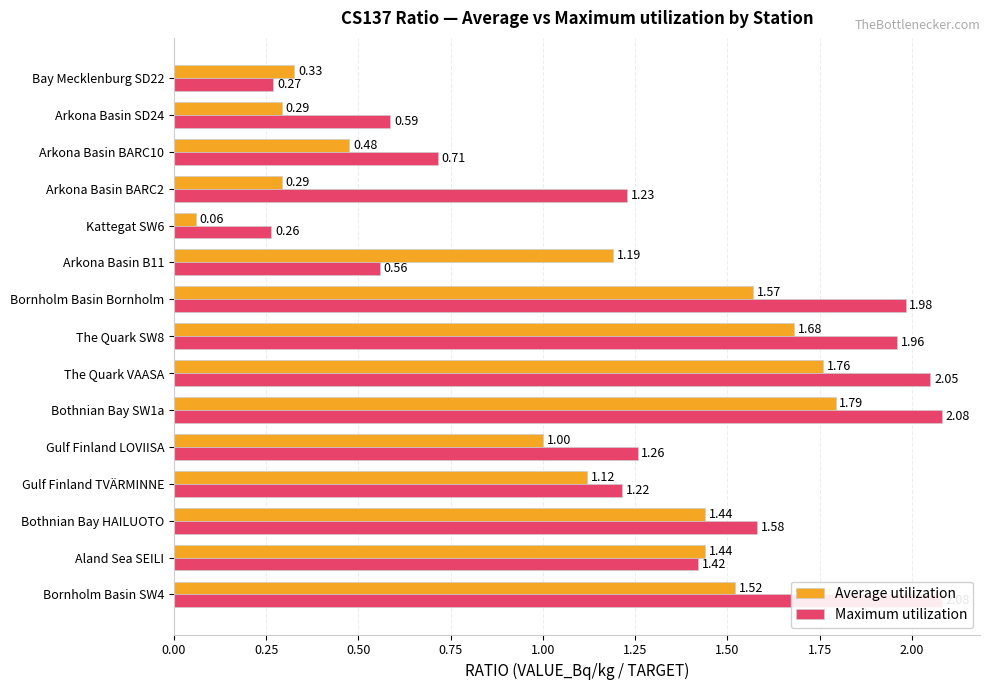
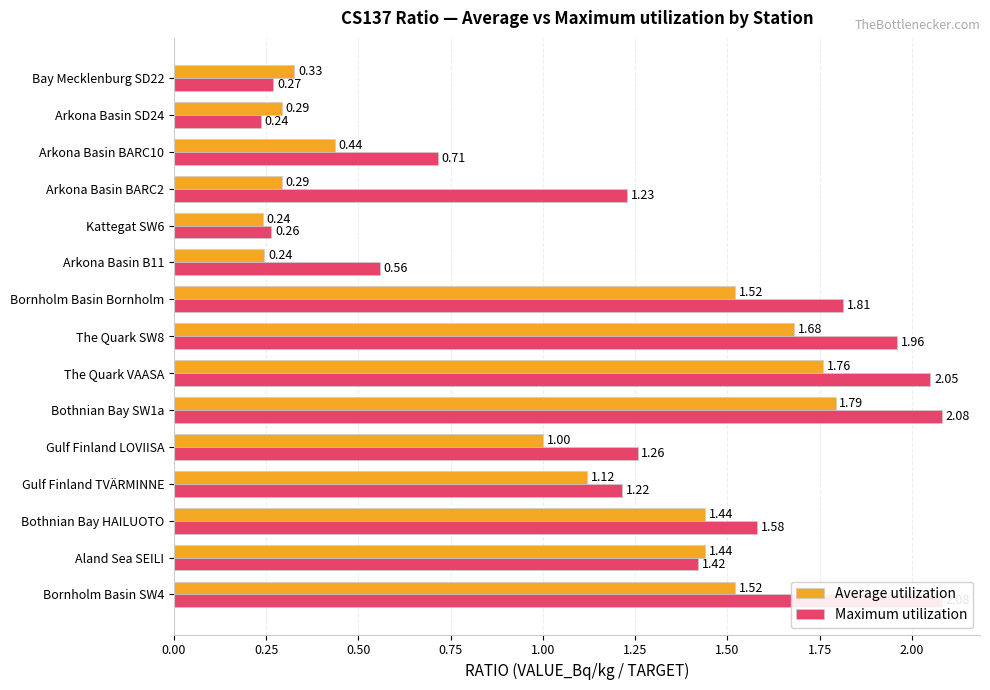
  {
    "Average utilization": {
      "Bay Mecklenburg SD22": 0.33,
      "Arkona Basin SD24": 0.29,
-     "Arkona Basin BARC10": 0.48,
+     "Arkona Basin BARC10": 0.44,
      "Arkona Basin BARC2": 0.29,
-     "Kattegat SW6": 0.06,
-     "Arkona Basin B11": 1.19,
-     "Bornholm Basin Bornholm": 1.57,
+     "Kattegat SW6": 0.24,
+     "Arkona Basin B11": 0.24,
+     "Bornholm Basin Bornholm": 1.52,
      "The Quark SW8": 1.68,
      "The Quark VAASA": 1.76,
      "Bothnian Bay SW1a": 1.79,
      "Gulf Finland LOVIISA": 1.00,
      "Gulf Finland TVÄRMINNE": 1.12,
      "Bothnian Bay HAILUOTO": 1.44,
      "Aland Sea SEILI": 1.44,
      "Bornholm Basin SW4": 1.52
    },
    "Maximum utilization": {
      "Bay Mecklenburg SD22": 0.27,
-     "Arkona Basin SD24": 0.59,
+     "Arkona Basin SD24": 0.24,
      "Arkona Basin BARC10": 0.71,
      "Arkona Basin BARC2": 1.23,
      "Kattegat SW6": 0.26,
      "Arkona Basin B11": 0.56,
-     "Bornholm Basin Bornholm": 1.98,
+     "Bornholm Basin Bornholm": 1.81,
      "The Quark SW8": 1.96,
      "The Quark VAASA": 2.05,
      "Bothnian Bay SW1a": 2.08,
      "Gulf Finland LOVIISA": 1.26,
      "Gulf Finland TVÄRMINNE": 1.22,
      "Bothnian Bay HAILUOTO": 1.58,
      "Aland Sea SEILI": 1.42
    }
  }
